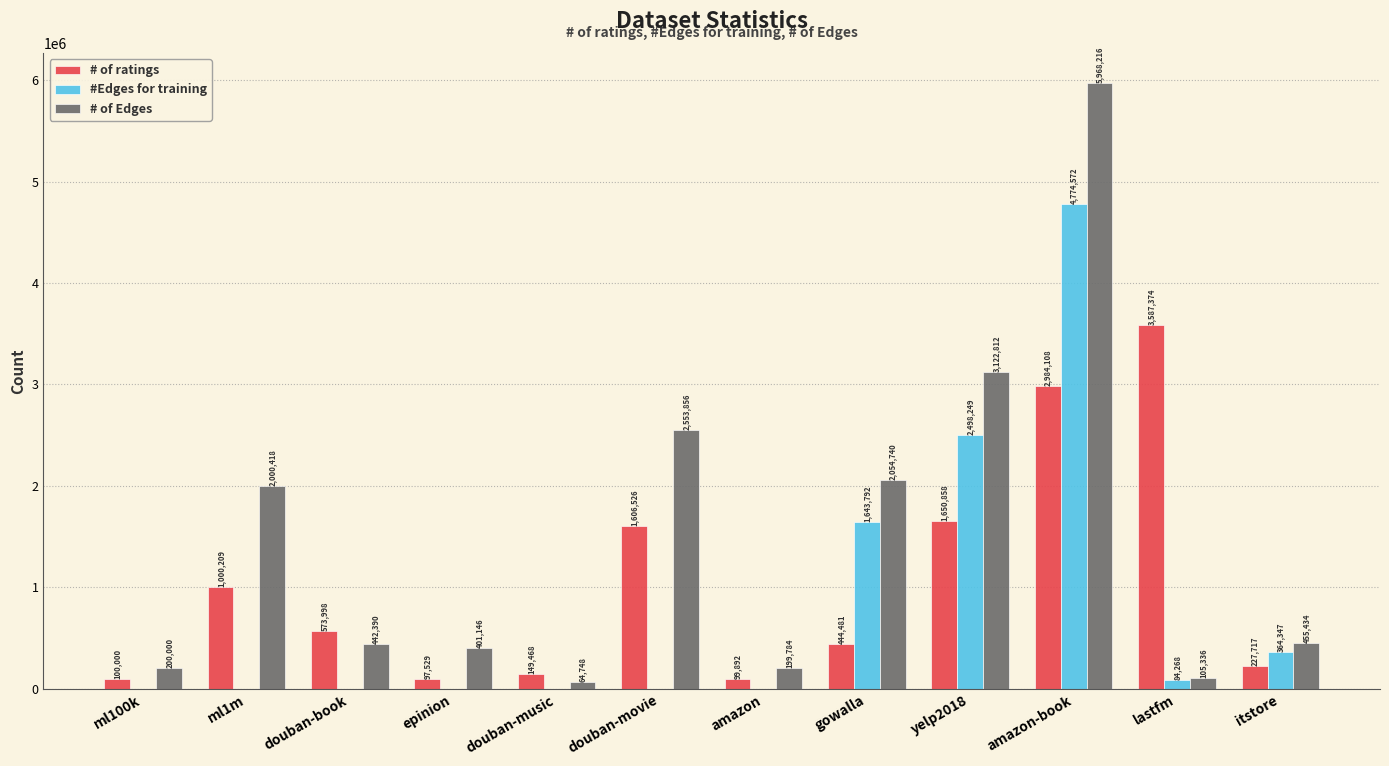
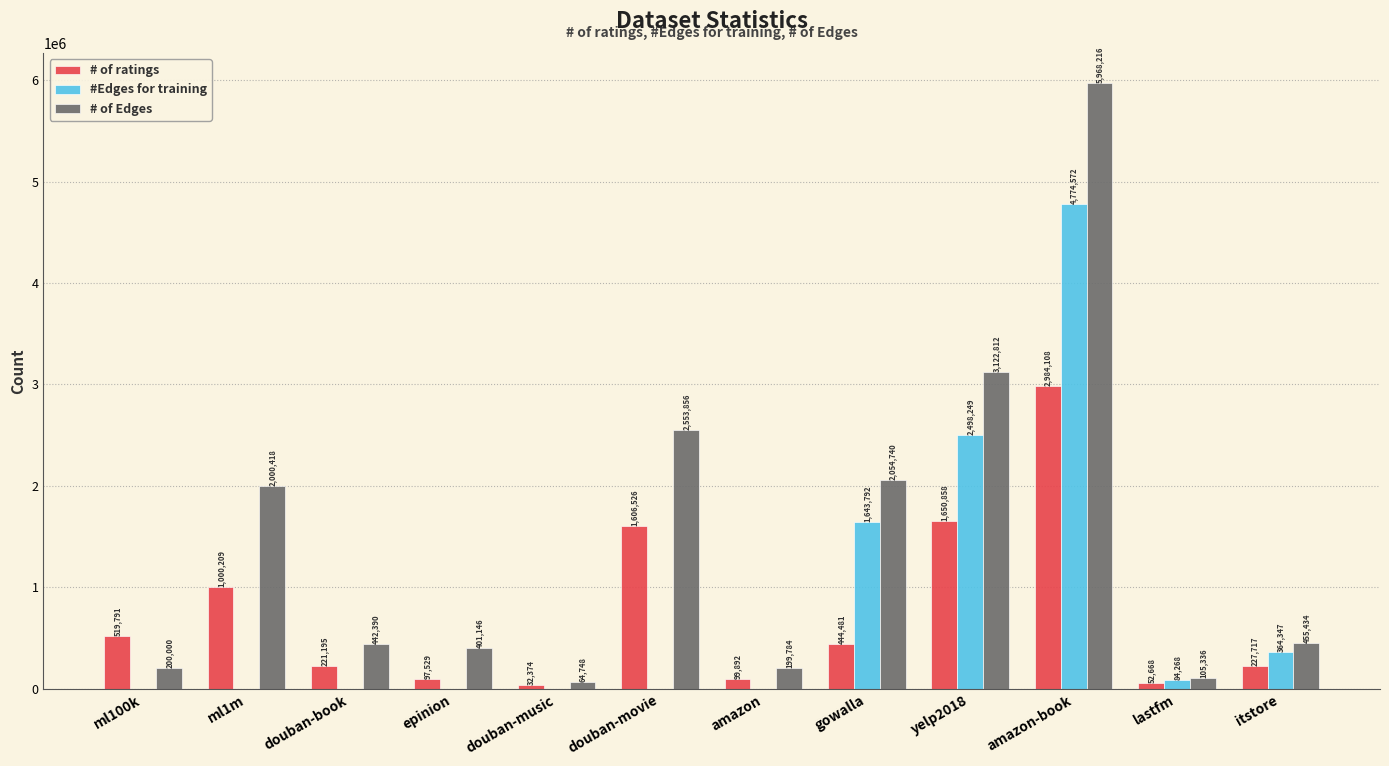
  {
    "# of ratings": {
-     "ml100k": "100,000",
+     "ml100k": "519,791",
      "ml1m": "1,000,209",
-     "douban-book": "573,998",
+     "douban-book": "221,195",
      "epinion": "97,529",
-     "douban-music": "149,468",
+     "douban-music": "32,374",
      "douban-movie": "1,606,526",
      "amazon": "99,892",
      "gowalla": "444,481",
      "yelp2018": "1,650,858",
      "amazon-book": "2,984,108",
-     "lastfm": "3,587,374",
+     "lastfm": "52,668",
      "itstore": "227,717"
    },
    "#Edges for training": {
      "gowalla": "1,643,792",
      "itstore": "364,347"
    },
    "# of Edges": {
      "ml100k": "200,000",
      "ml1m": "2,000,418",
      "douban-book": "442,390",
      "epinion": "401,146",
      "douban-music": "64,748",
      "douban-movie": "2,553,856",
      "amazon": "199,784",
      "gowalla": "2,054,740",
      "yelp2018": "3,122,812",
      "amazon-book": "5,968,216",
      "lastfm": "105,336",
      "itstore": "455,434"
    }
  }
